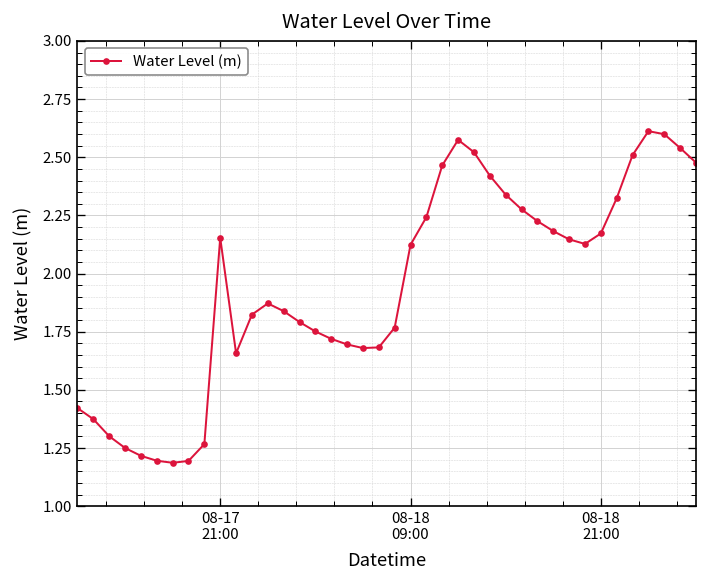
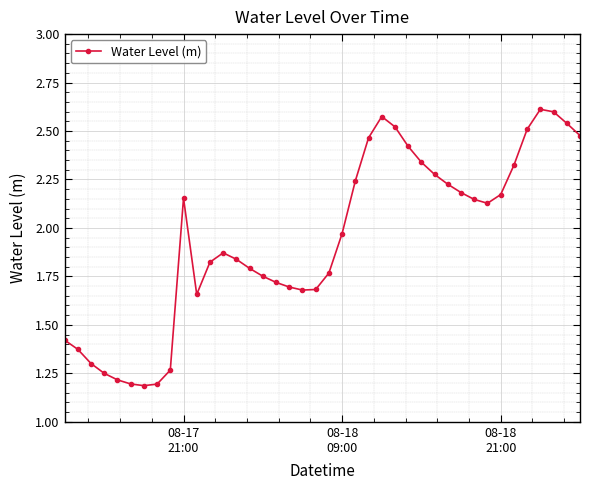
  {
    "08-17 21:00": 2.15,
-   "08-18 09:00": 2.12,
+   "08-18 09:00": 1.97,
    "08-18 21:00": 2.17
  }
